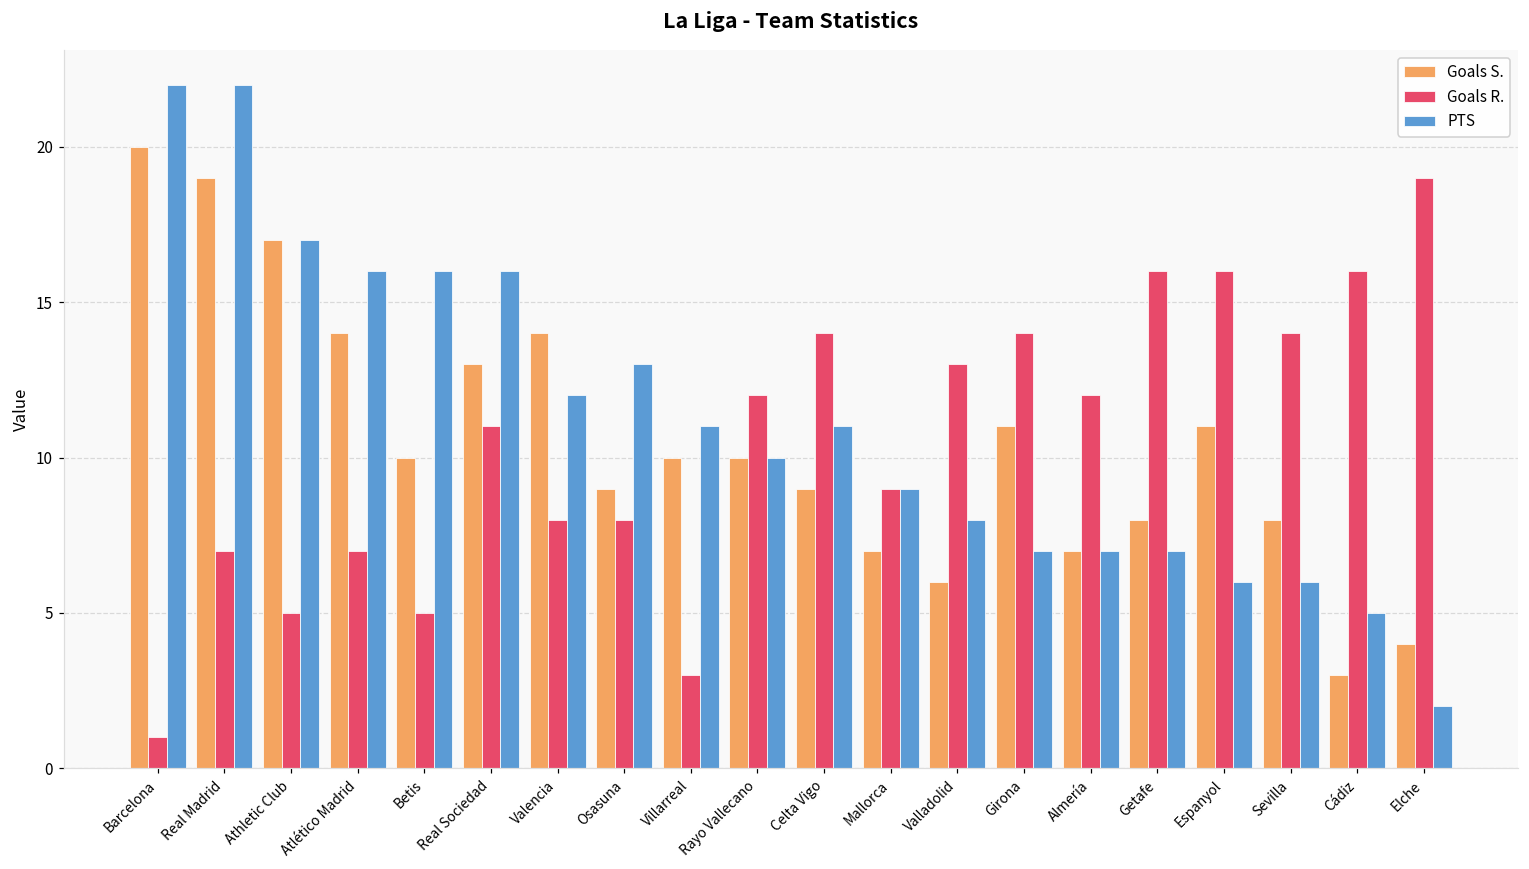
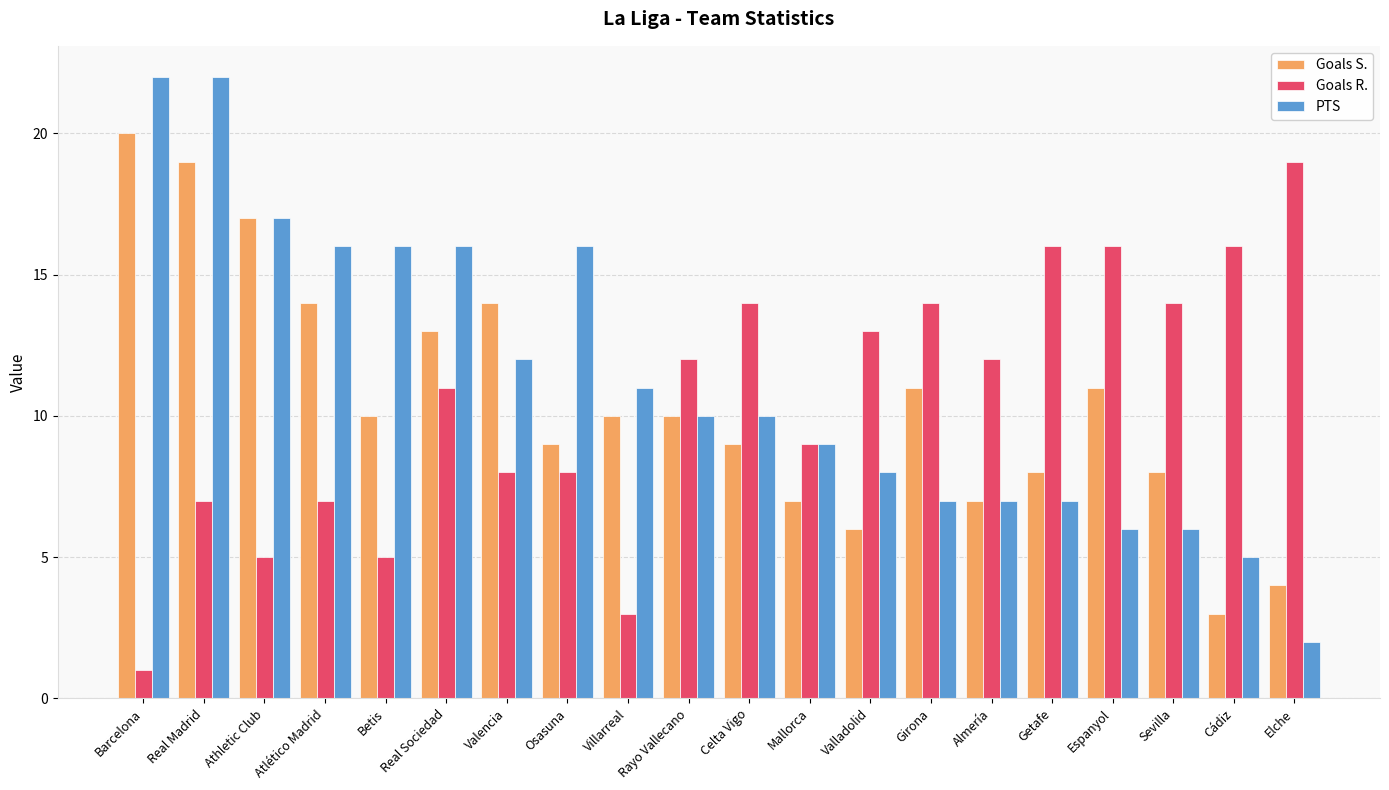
  {
    "Goals S.": {
      "Barcelona": 20,
      "Real Madrid": 19,
      "Athletic Club": 17,
      "Atlético Madrid": 14,
      "Betis": 10,
      "Real Sociedad": 13,
      "Valencia": 14,
      "Osasuna": 9,
      "Villarreal": 10,
      "Rayo Vallecano": 10,
      "Celta Vigo": 9,
      "Mallorca": 7,
      "Valladolid": 6,
      "Girona": 11,
      "Almería": 7,
      "Getafe": 8,
      "Espanyol": 11,
      "Sevilla": 8,
      "Cádiz": 3,
      "Elche": 4
    },
    "Goals R.": {
      "Barcelona": 1,
      "Real Madrid": 7,
      "Athletic Club": 5,
      "Atlético Madrid": 7,
      "Betis": 5,
      "Real Sociedad": 11,
      "Valencia": 8,
      "Osasuna": 8,
      "Villarreal": 3,
      "Rayo Vallecano": 12,
      "Celta Vigo": 14,
      "Mallorca": 9,
      "Valladolid": 13,
      "Girona": 14,
      "Almería": 12,
      "Getafe": 16,
      "Espanyol": 16,
      "Sevilla": 14,
      "Cádiz": 16,
      "Elche": 19
    },
    "PTS": {
      "Barcelona": 22,
      "Real Madrid": 22,
      "Athletic Club": 17,
      "Atlético Madrid": 16,
      "Betis": 16,
      "Real Sociedad": 16,
      "Valencia": 12,
-     "Osasuna": 13,
+     "Osasuna": 16,
      "Villarreal": 11,
      "Rayo Vallecano": 10,
-     "Celta Vigo": 11,
+     "Celta Vigo": 10,
      "Mallorca": 9,
      "Valladolid": 8,
      "Girona": 7,
      "Almería": 7,
      "Getafe": 7,
      "Espanyol": 6,
      "Sevilla": 6,
      "Cádiz": 5,
      "Elche": 2
    }
  }
